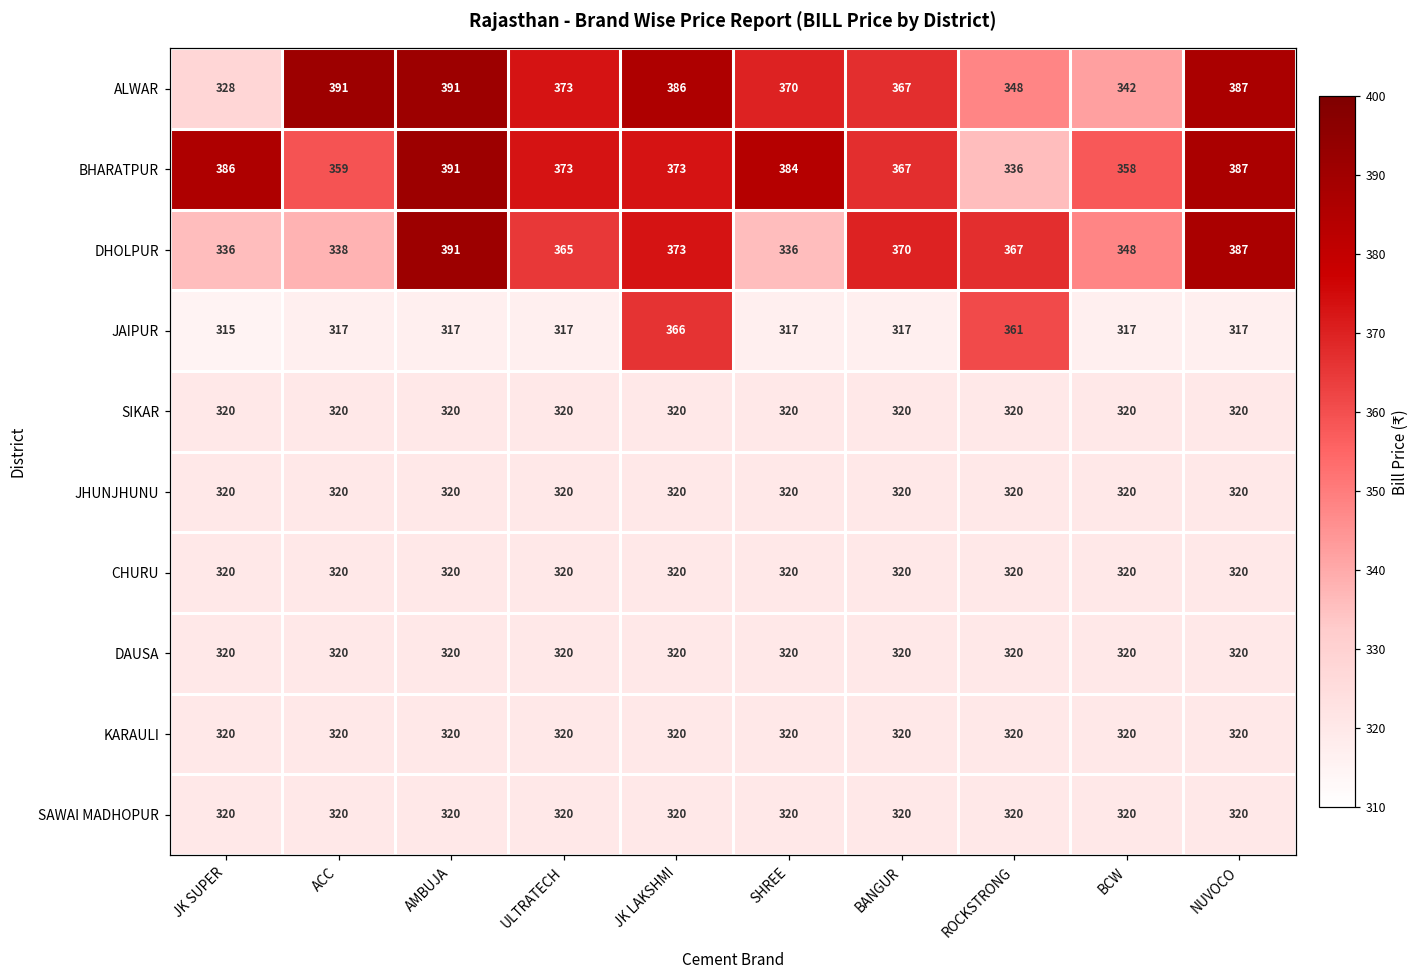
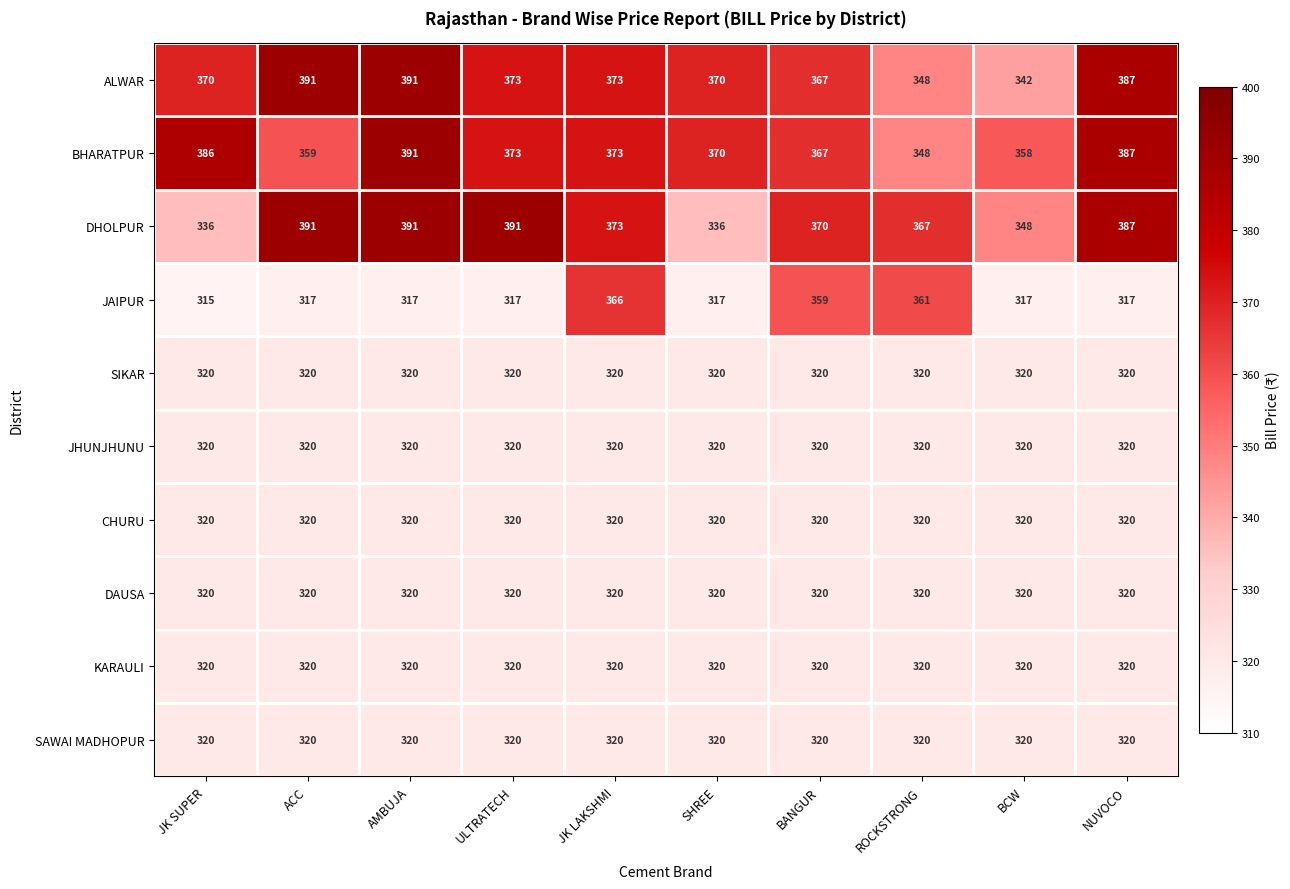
  {
    "ALWAR": {
-     "JK SUPER": 328,
+     "JK SUPER": 370,
      "ACC": 391,
      "AMBUJA": 391,
      "ULTRATECH": 373,
-     "JK LAKSHMI": 386,
+     "JK LAKSHMI": 373,
      "SHREE": 370,
      "BANGUR": 367,
      "ROCKSTRONG": 348,
      "BCW": 342,
      "NUVOCO": 387
    },
    "BHARATPUR": {
      "JK SUPER": 386,
      "ACC": 359,
      "AMBUJA": 391,
      "ULTRATECH": 373,
      "JK LAKSHMI": 373,
-     "SHREE": 384,
+     "SHREE": 370,
      "BANGUR": 367,
-     "ROCKSTRONG": 336,
+     "ROCKSTRONG": 348,
      "BCW": 358,
      "NUVOCO": 387
    },
    "DHOLPUR": {
      "JK SUPER": 336,
-     "ACC": 338,
+     "ACC": 391,
      "AMBUJA": 391,
-     "ULTRATECH": 365,
+     "ULTRATECH": 391,
      "JK LAKSHMI": 373,
      "SHREE": 336,
      "BANGUR": 370,
      "ROCKSTRONG": 367,
      "BCW": 348,
      "NUVOCO": 387
    },
    "JAIPUR": {
      "JK SUPER": 315,
      "ACC": 317,
      "AMBUJA": 317,
      "ULTRATECH": 317,
      "JK LAKSHMI": 366,
      "SHREE": 317,
-     "BANGUR": 317,
+     "BANGUR": 359,
      "ROCKSTRONG": 361,
      "BCW": 317,
      "NUVOCO": 317
    },
    "SIKAR": {
      "JK SUPER": 320,
      "ACC": 320,
      "AMBUJA": 320,
      "ULTRATECH": 320,
      "JK LAKSHMI": 320,
      "SHREE": 320,
      "BANGUR": 320,
      "ROCKSTRONG": 320,
      "BCW": 320,
      "NUVOCO": 320
    },
    "JHUNJHUNU": {
      "JK SUPER": 320,
      "ACC": 320,
      "AMBUJA": 320,
      "ULTRATECH": 320,
      "JK LAKSHMI": 320,
      "SHREE": 320,
      "BANGUR": 320,
      "ROCKSTRONG": 320,
      "BCW": 320,
      "NUVOCO": 320
    },
    "CHURU": {
      "JK SUPER": 320,
      "ACC": 320,
      "AMBUJA": 320,
      "ULTRATECH": 320,
      "JK LAKSHMI": 320,
      "SHREE": 320,
      "BANGUR": 320,
      "ROCKSTRONG": 320,
      "BCW": 320,
      "NUVOCO": 320
    },
    "DAUSA": {
      "JK SUPER": 320,
      "ACC": 320,
      "AMBUJA": 320,
      "ULTRATECH": 320,
      "JK LAKSHMI": 320,
      "SHREE": 320,
      "BANGUR": 320,
      "ROCKSTRONG": 320,
      "BCW": 320,
      "NUVOCO": 320
    },
    "KARAULI": {
      "JK SUPER": 320,
      "ACC": 320,
      "AMBUJA": 320,
      "ULTRATECH": 320,
      "JK LAKSHMI": 320,
      "SHREE": 320,
      "BANGUR": 320,
      "ROCKSTRONG": 320,
      "BCW": 320,
      "NUVOCO": 320
    },
    "SAWAI MADHOPUR": {
      "JK SUPER": 320,
      "ACC": 320,
      "AMBUJA": 320,
      "ULTRATECH": 320,
      "JK LAKSHMI": 320,
      "SHREE": 320,
      "BANGUR": 320,
      "ROCKSTRONG": 320,
      "BCW": 320,
      "NUVOCO": 320
    }
  }
